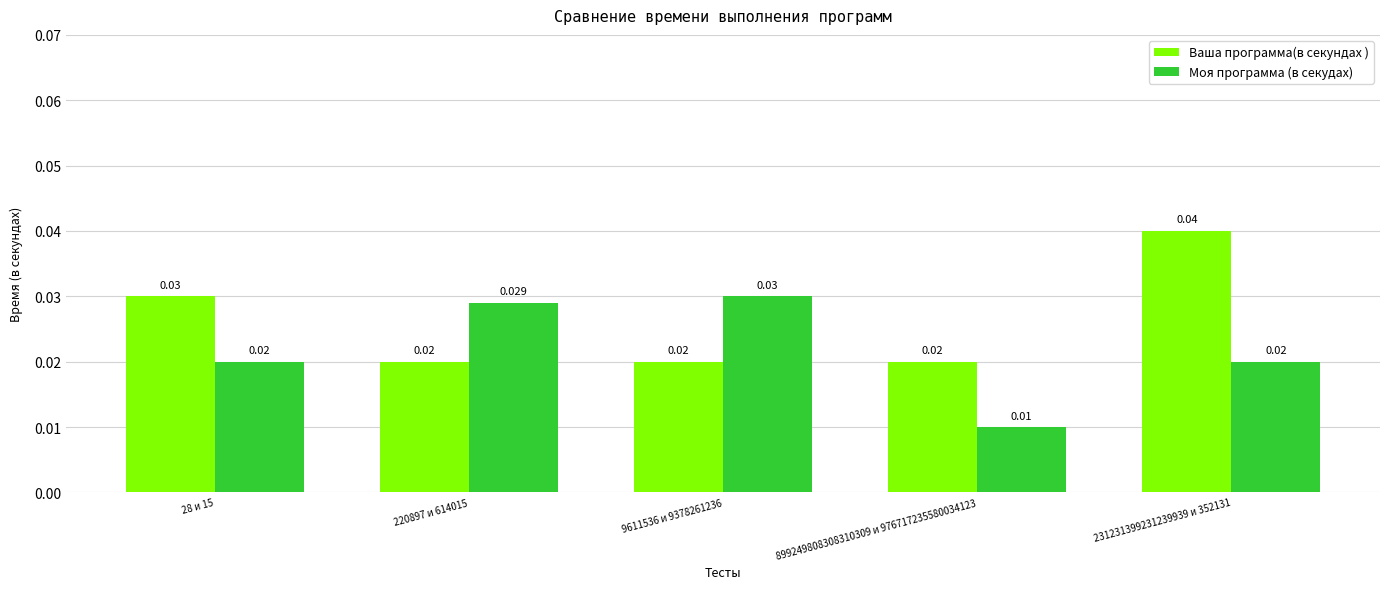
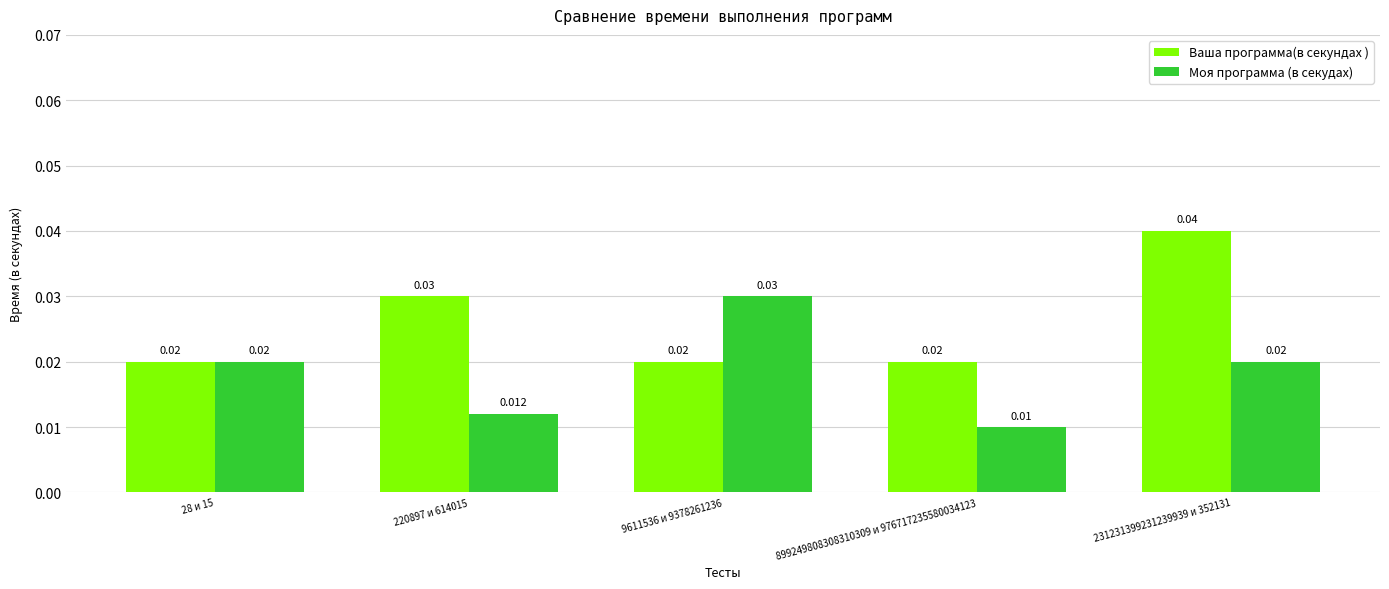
  {
    "Ваша программа(в секундах )": {
-     "28 и 15": 0.03,
-     "220897 и 614015": 0.02,
+     "28 и 15": 0.02,
+     "220897 и 614015": 0.03,
      "9611536 и 9378261236": 0.02,
      "899249808308310309 и 976717235580034123": 0.02,
      "231231399231239939 и 352131": 0.04
    },
    "Моя программа (в секудах)": {
      "28 и 15": 0.02,
-     "220897 и 614015": 0.029,
+     "220897 и 614015": 0.012,
      "9611536 и 9378261236": 0.03,
      "899249808308310309 и 976717235580034123": 0.01,
      "231231399231239939 и 352131": 0.02
    }
  }
